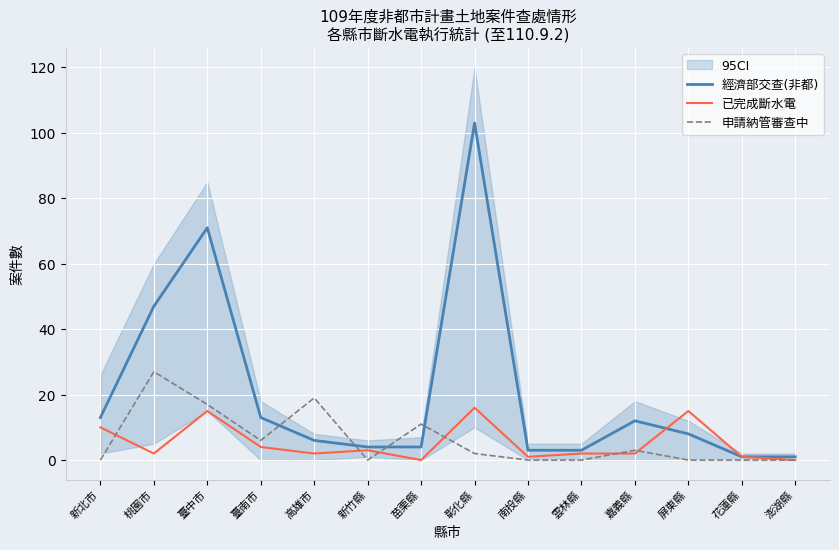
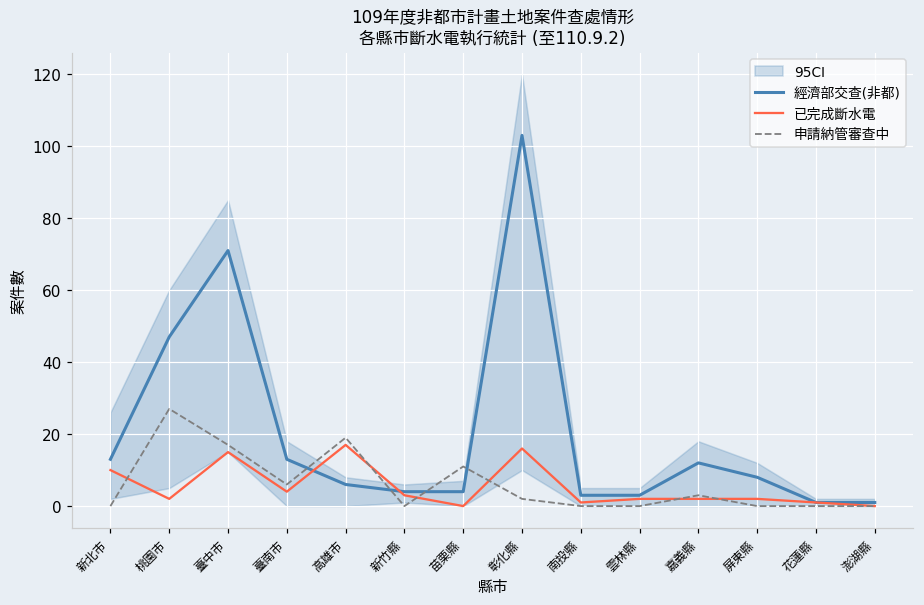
  {
    "已完成斷水電": {
      "新北市": 10,
      "桃園市": 2,
      "臺中市": 15,
      "臺南市": 4,
-     "高雄市": 2,
+     "高雄市": 17,
      "新竹縣": 3,
      "苗栗縣": 0,
      "彰化縣": 16,
      "南投縣": 1,
      "雲林縣": 2,
      "嘉義縣": 2,
-     "屏東縣": 15
+     "屏東縣": 2
    },
    "申請納管審查中": {
      "新北市": 0,
      "桃園市": 27,
      "臺中市": 17,
      "臺南市": 6,
      "高雄市": 19,
      "新竹縣": 0,
      "苗栗縣": 11,
      "彰化縣": 2,
      "南投縣": 0,
      "雲林縣": 0,
      "嘉義縣": 3,
      "屏東縣": 0,
      "花蓮縣": 0
    }
  }
